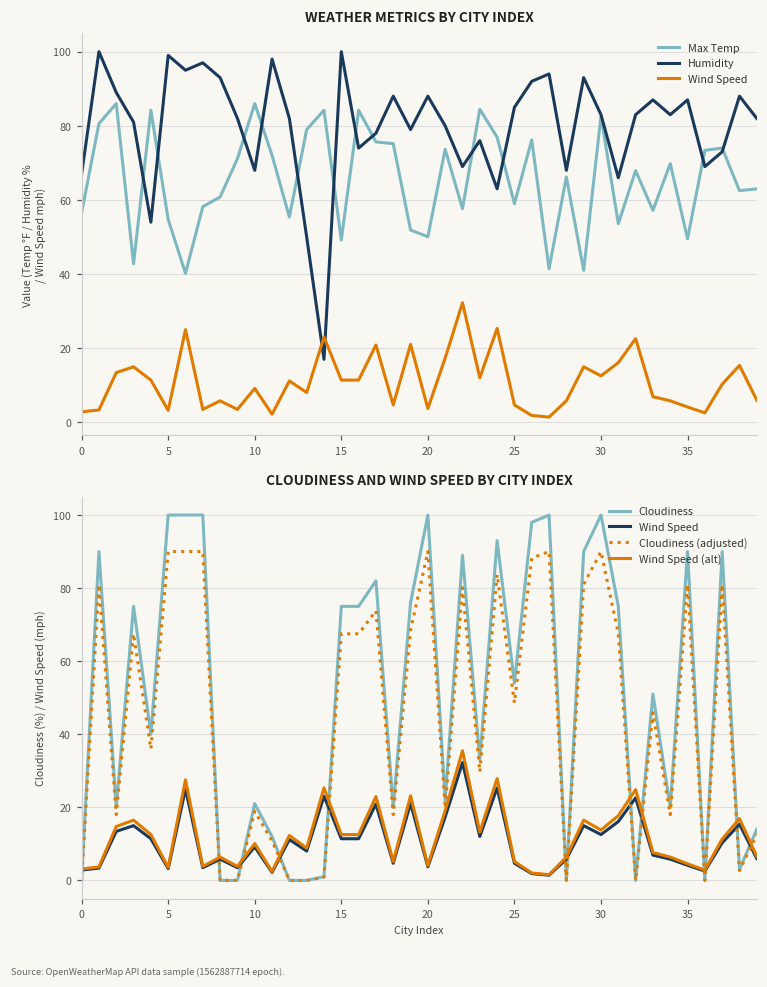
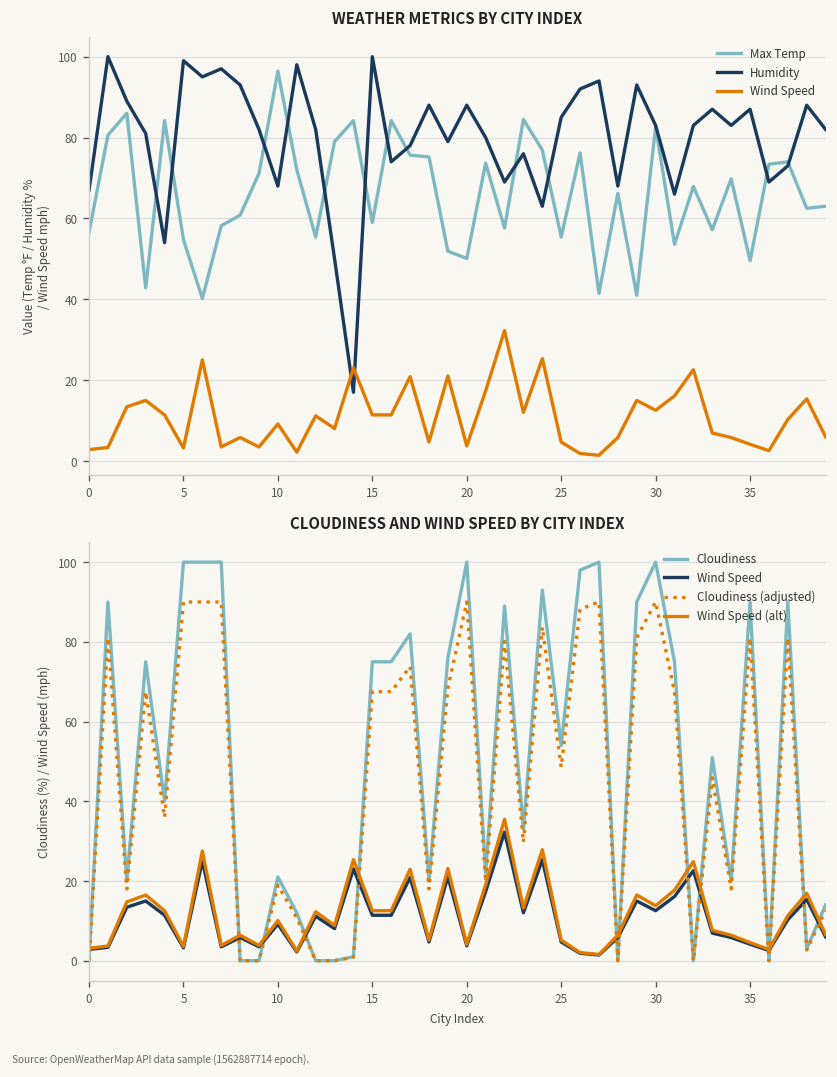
  {
    "WEATHER METRICS BY CITY INDEX": {
      "Max Temp": {
        "0": 57,
        "5": 55,
-       "10": 86,
-       "15": 49,
+       "10": 96,
+       "15": 59,
        "20": 50,
-       "25": 59,
+       "25": 55,
        "35": 50
      },
      "Humidity": {
        "0": 67,
        "5": 99,
        "10": 68,
        "15": 100,
        "20": 88,
        "25": 85,
        "35": 87
      }
    },
    "CLOUDINESS AND WIND SPEED BY CITY INDEX": {
      "Cloudiness": {
        "5": 100,
        "10": 21,
        "15": 75,
        "20": 100,
        "25": 54,
        "30": 100,
        "35": 90
      },
      "Wind Speed": {
        "10": 9,
        "15": 11,
        "30": 13
      }
    }
  }
